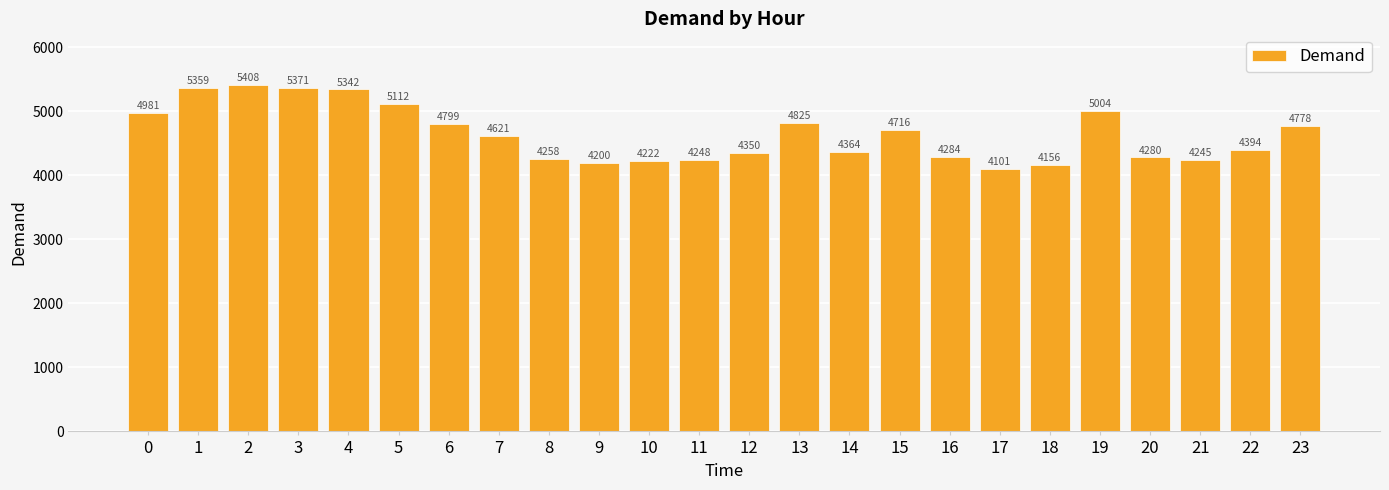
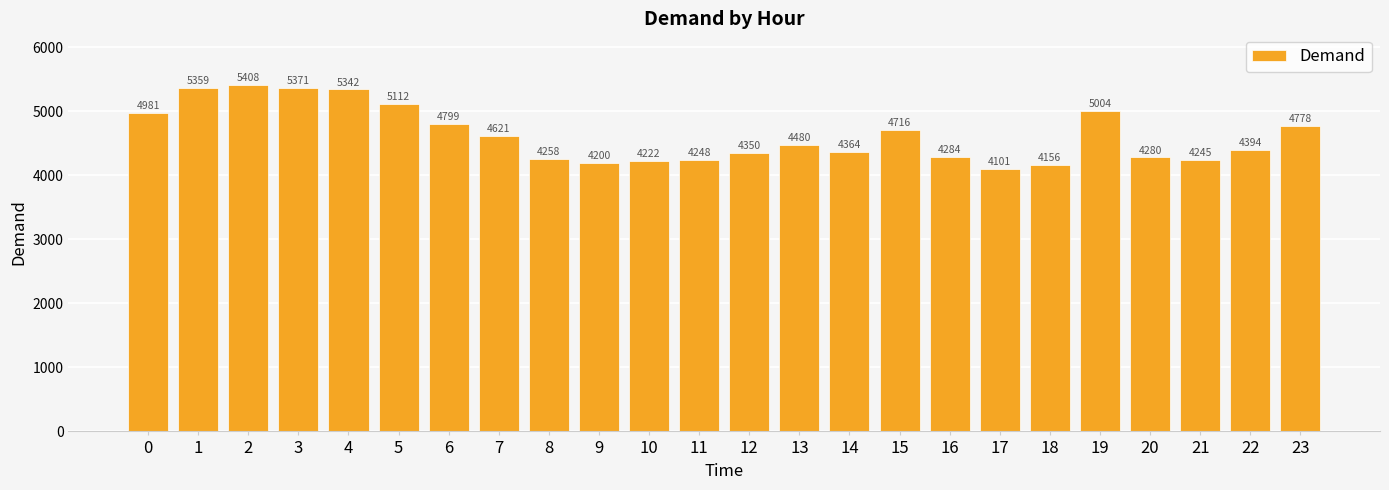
  {
    "0": 4981,
    "1": 5359,
    "2": 5408,
    "3": 5371,
    "4": 5342,
    "5": 5112,
    "6": 4799,
    "7": 4621,
    "8": 4258,
    "9": 4200,
    "10": 4222,
    "11": 4248,
    "12": 4350,
-   "13": 4825,
+   "13": 4480,
    "14": 4364,
    "15": 4716,
    "16": 4284,
    "17": 4101,
    "18": 4156,
    "19": 5004,
    "20": 4280,
    "21": 4245,
    "22": 4394,
    "23": 4778
  }
